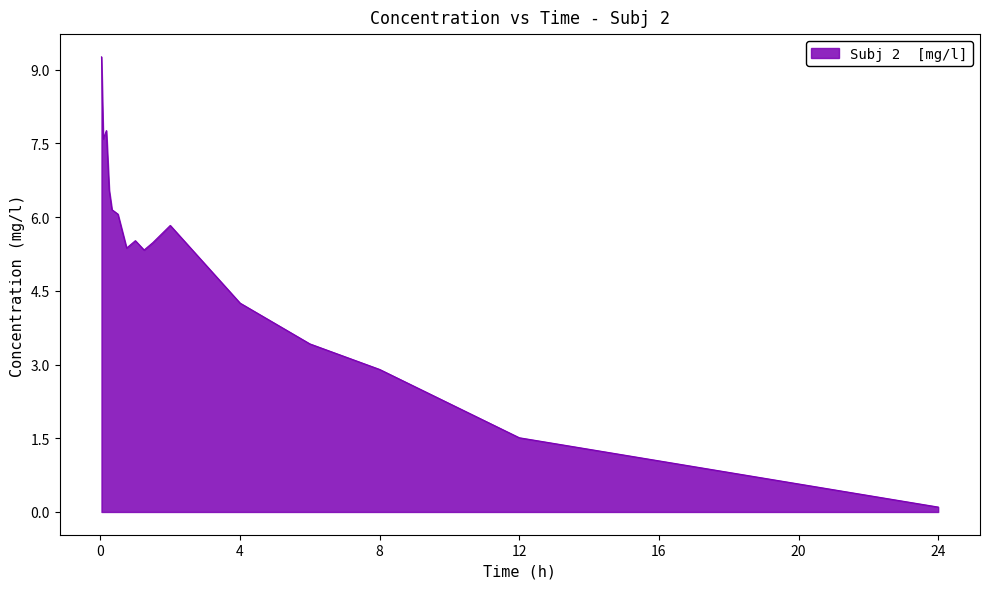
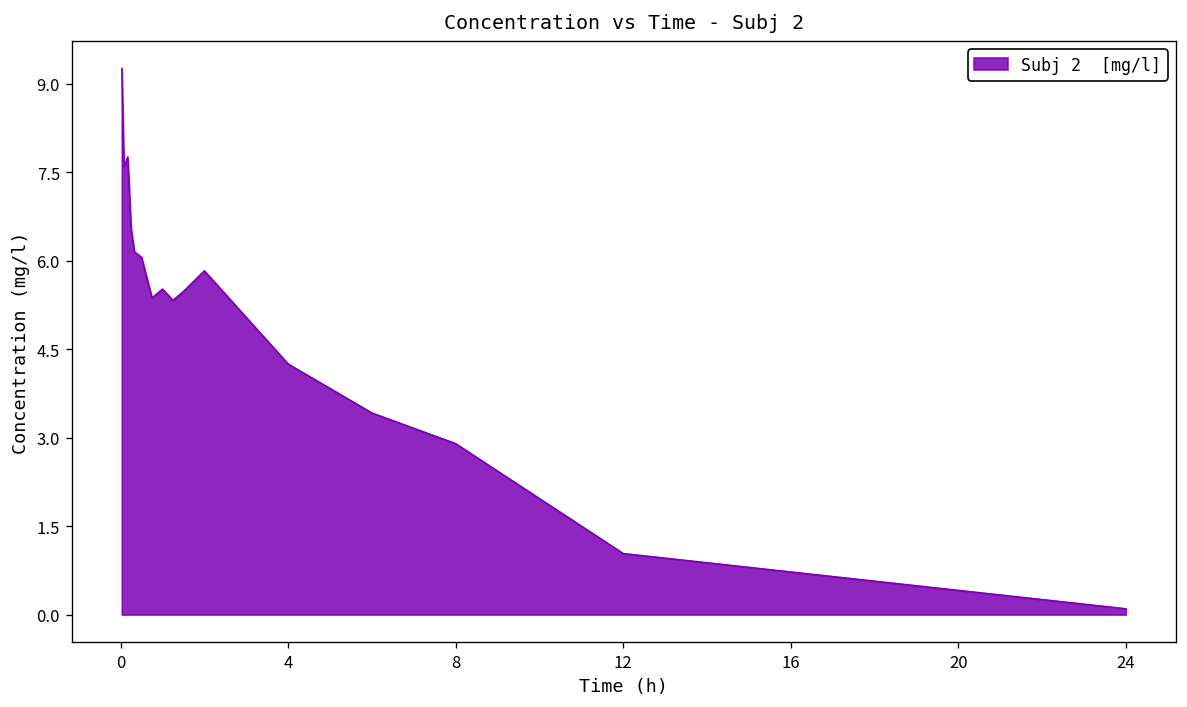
  {
    "4": 4.3,
    "8": 2.9,
-   "12": 1.5,
+   "12": 1.0,
    "24": 0.1
  }
